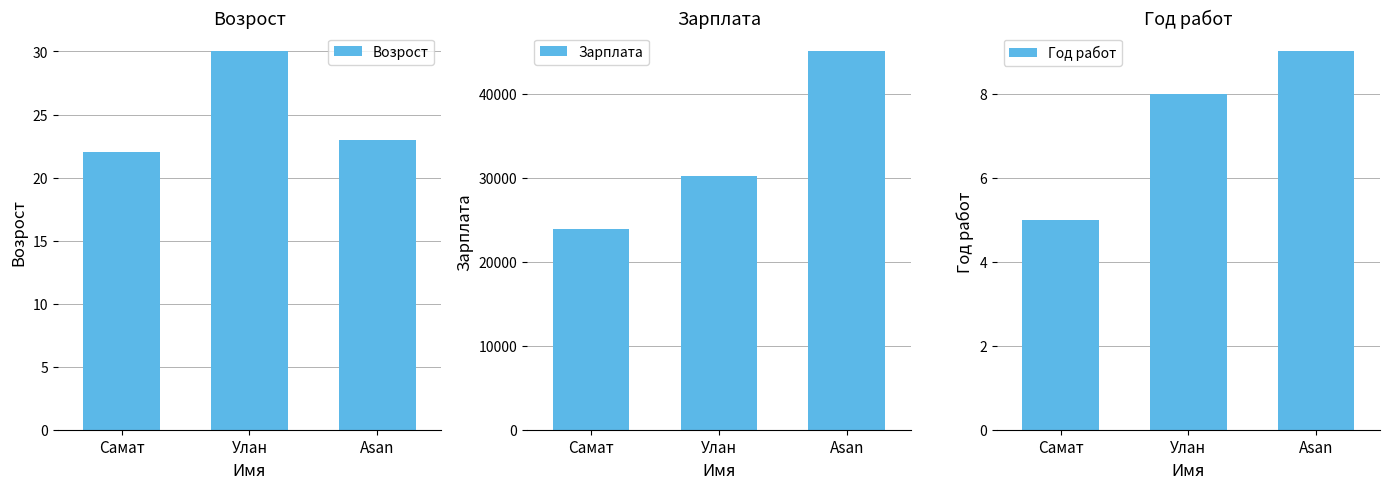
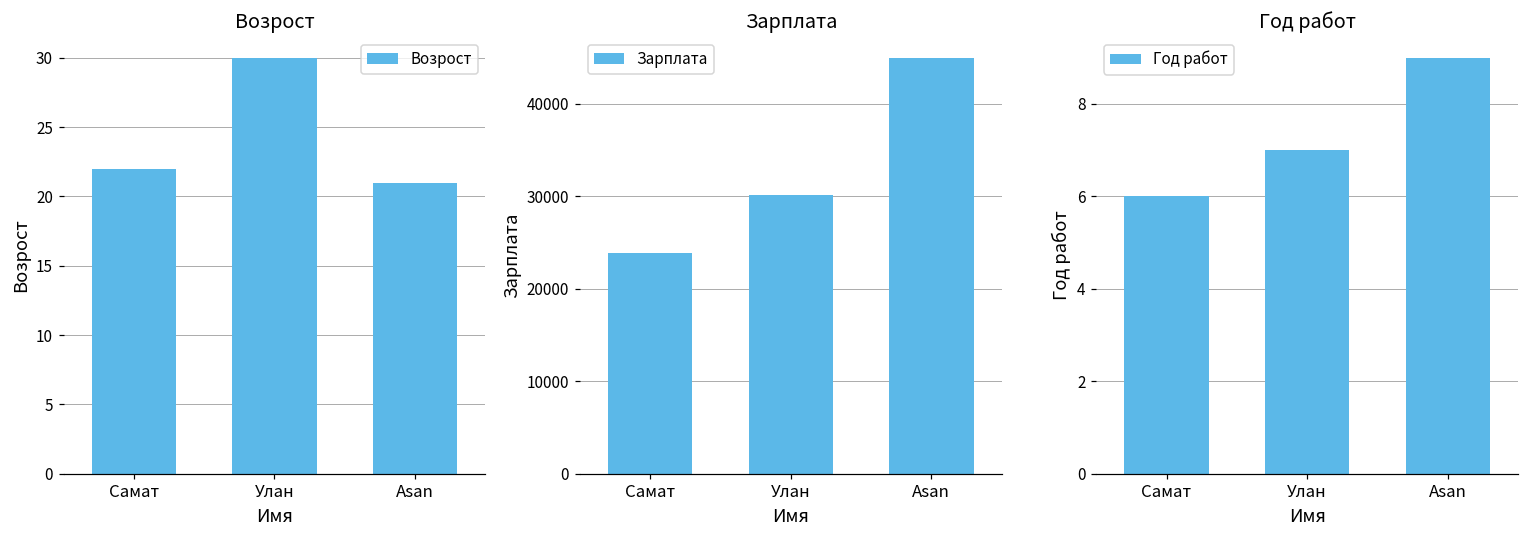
  {
    "Возрост": {
      "Самат": 22,
      "Улан": 30,
-     "Asan": 23
+     "Asan": 21
    },
    "Зарплата": {
      "Самат": 24000,
      "Улан": 30000,
      "Asan": 45000
    },
    "Год работ": {
-     "Самат": 5,
-     "Улан": 8,
+     "Самат": 6,
+     "Улан": 7,
      "Asan": 9
    }
  }
